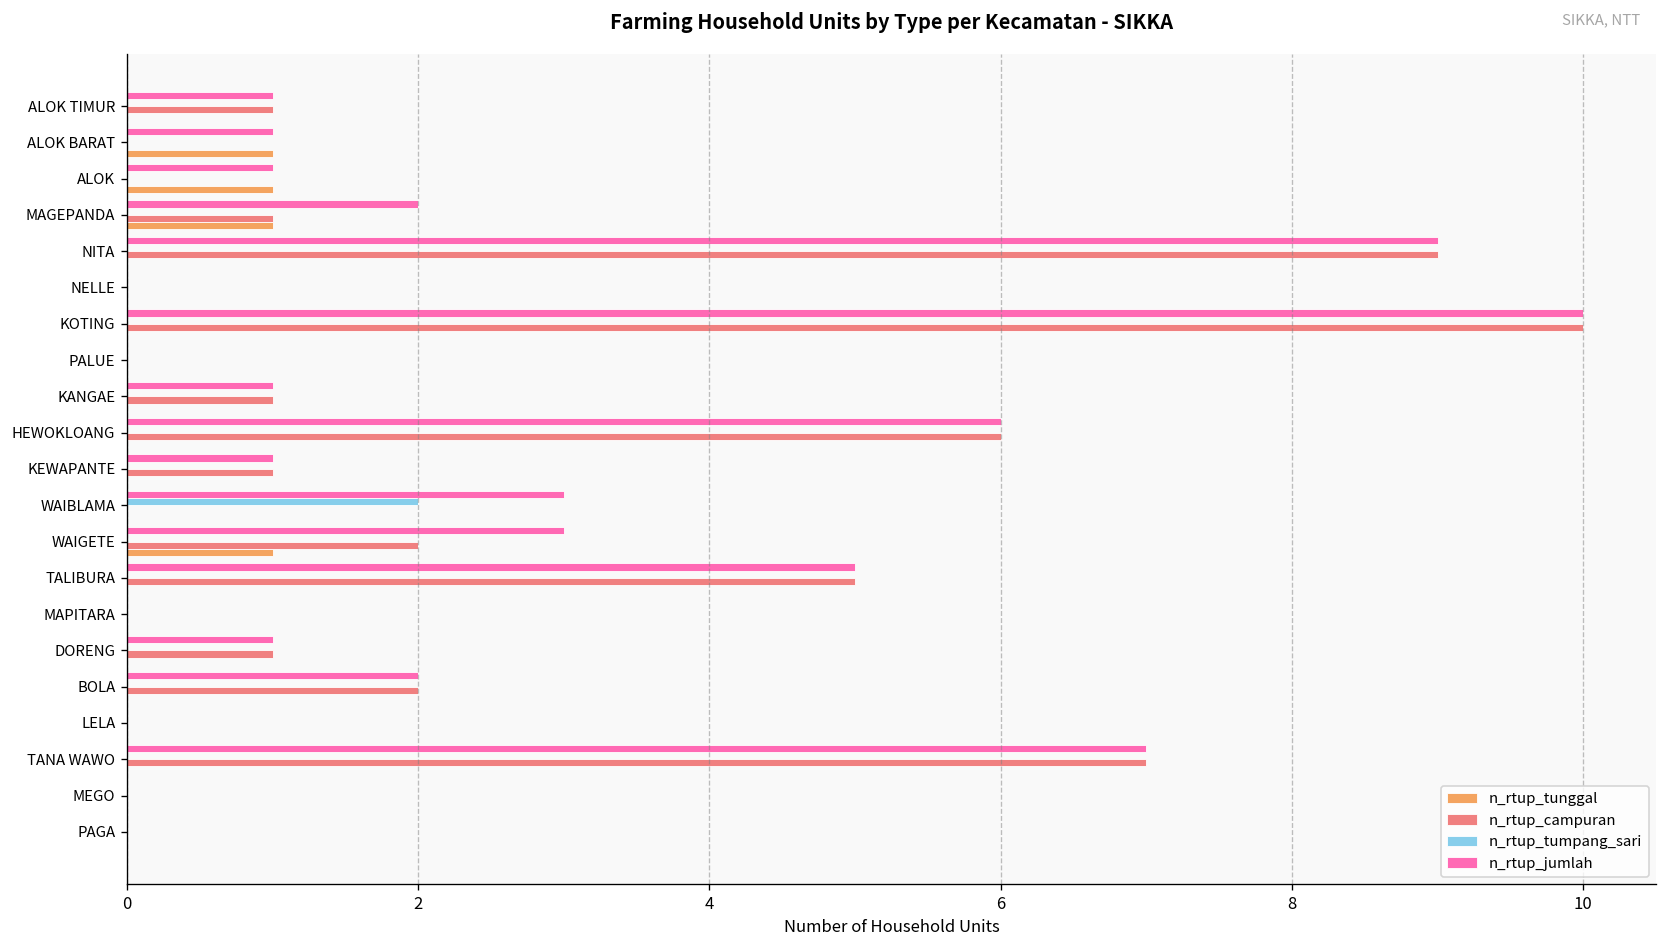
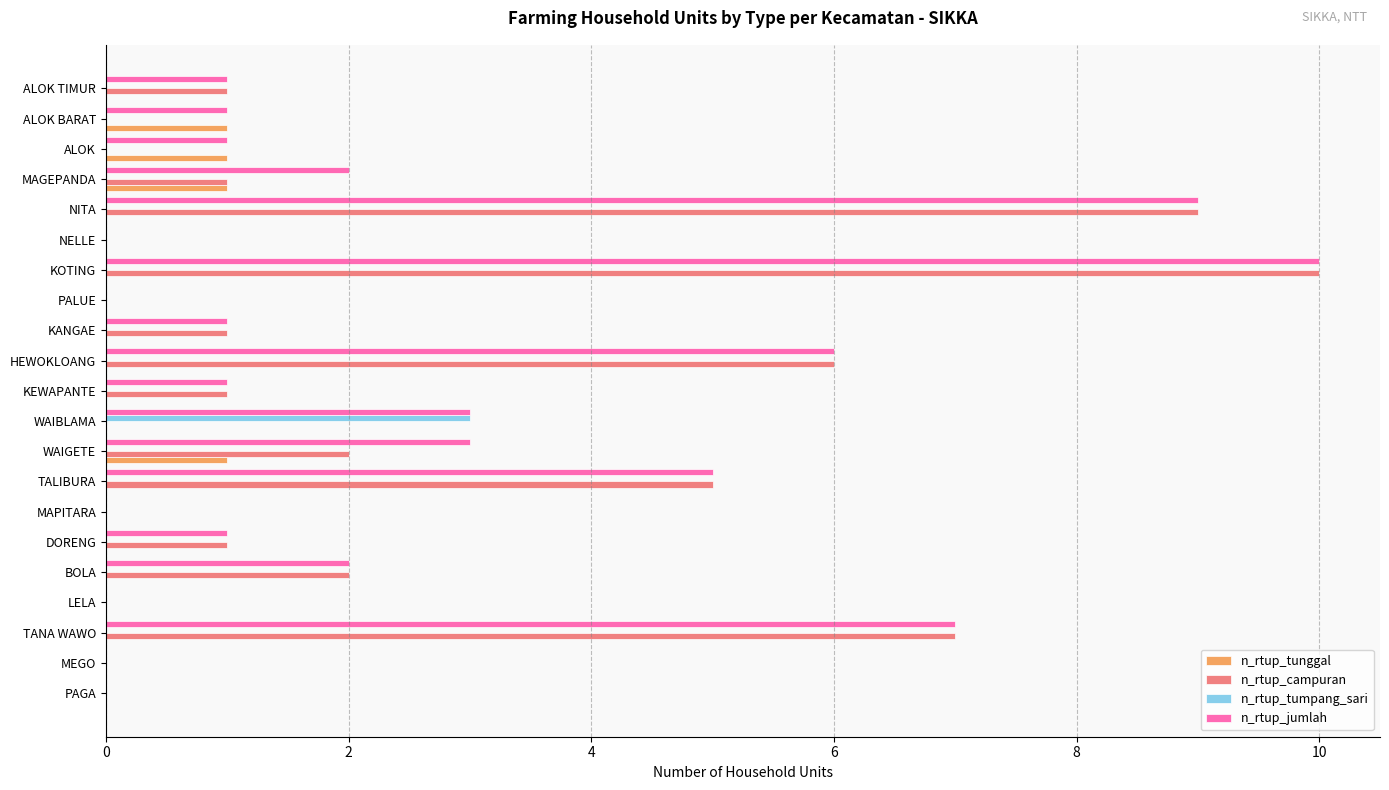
  {
    "n_rtup_tumpang_sari": {
      "ALOK TIMUR": 0,
      "ALOK BARAT": 0,
      "ALOK": 0,
      "MAGEPANDA": 0,
      "NITA": 0,
      "NELLE": 0,
      "KOTING": 0,
      "PALUE": 0,
      "KANGAE": 0,
      "HEWOKLOANG": 0,
      "KEWAPANTE": 0,
-     "WAIBLAMA": 2,
+     "WAIBLAMA": 3,
      "WAIGETE": 0,
      "TALIBURA": 0,
      "MAPITARA": 0,
      "DORENG": 0,
      "BOLA": 0,
      "LELA": 0,
      "TANA WAWO": 0,
      "MEGO": 0,
      "PAGA": 0
    }
  }
